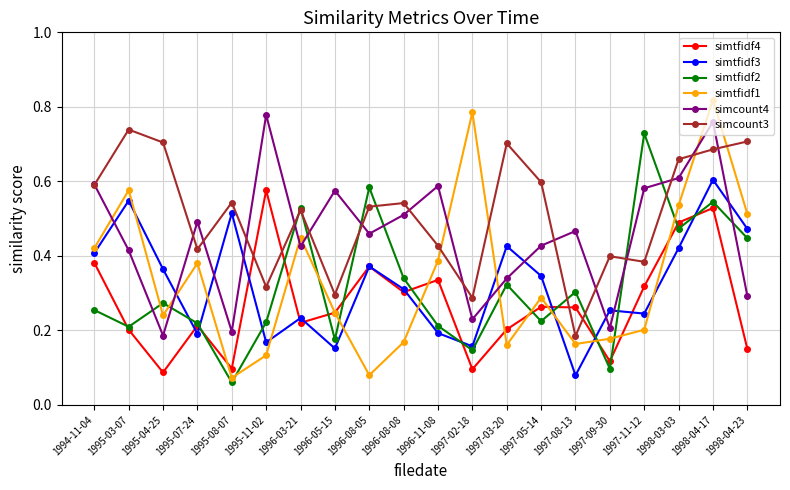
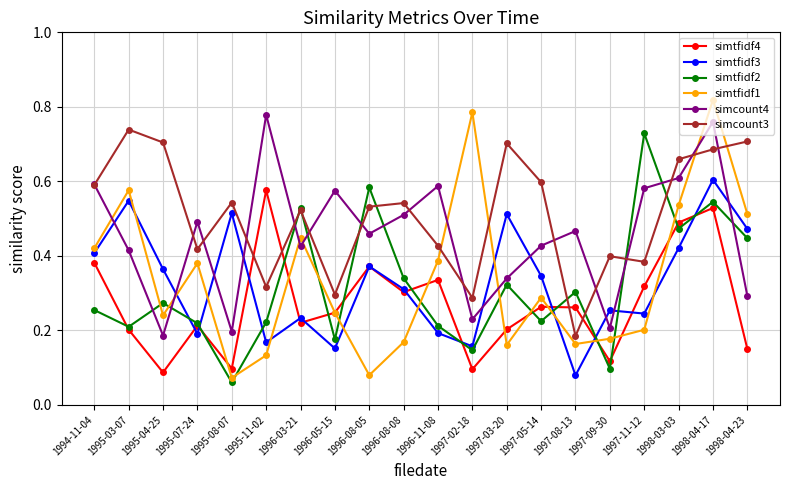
  {
    "simtfidf4": {
      "1994-11-04": 0.38,
      "1995-03-07": 0.20,
      "1995-04-25": 0.09,
      "1995-08-07": 0.10,
      "1995-11-02": 0.58,
      "1996-03-21": 0.22,
      "1996-08-08": 0.30,
      "1996-11-08": 0.34,
      "1997-02-18": 0.10,
      "1997-03-20": 0.20,
      "1997-05-14": 0.26,
      "1997-08-13": 0.26,
      "1997-09-30": 0.12,
      "1997-11-12": 0.32,
      "1998-03-03": 0.49,
      "1998-04-17": 0.53,
      "1998-04-23": 0.15
    },
    "simtfidf3": {
      "1994-11-04": 0.41,
      "1995-03-07": 0.55,
      "1995-04-25": 0.36,
      "1995-07-24": 0.19,
      "1995-08-07": 0.51,
      "1995-11-02": 0.17,
      "1996-03-21": 0.23,
      "1996-05-15": 0.15,
      "1996-08-08": 0.31,
      "1996-11-08": 0.19,
      "1997-02-18": 0.16,
-     "1997-03-20": 0.43,
+     "1997-03-20": 0.51,
      "1997-05-14": 0.35,
      "1997-08-13": 0.08,
      "1997-09-30": 0.25,
      "1997-11-12": 0.25,
      "1998-03-03": 0.42,
      "1998-04-17": 0.60,
      "1998-04-23": 0.47
    },
    "simtfidf2": {
      "1994-11-04": 0.25,
      "1995-03-07": 0.21,
      "1995-04-25": 0.27,
      "1995-08-07": 0.06,
      "1995-11-02": 0.22,
      "1996-05-15": 0.18,
      "1996-08-05": 0.58,
      "1996-08-08": 0.34,
      "1996-11-08": 0.21,
      "1997-02-18": 0.15,
      "1997-03-20": 0.32,
      "1997-05-14": 0.22,
      "1997-08-13": 0.30,
      "1997-09-30": 0.10,
      "1997-11-12": 0.73,
      "1998-03-03": 0.47,
      "1998-04-17": 0.55,
      "1998-04-23": 0.45
    },
    "simtfidf1": {
      "1994-11-04": 0.42,
      "1995-03-07": 0.58,
      "1995-04-25": 0.24,
      "1995-07-24": 0.38,
      "1995-08-07": 0.07,
      "1995-11-02": 0.13,
      "1996-03-21": 0.45,
      "1996-08-05": 0.08,
      "1996-08-08": 0.17,
      "1996-11-08": 0.39,
      "1997-02-18": 0.79,
      "1997-03-20": 0.16,
      "1997-05-14": 0.29,
      "1997-08-13": 0.16,
      "1997-09-30": 0.18,
      "1997-11-12": 0.20,
      "1998-03-03": 0.54,
      "1998-04-23": 0.51
    },
    "simcount4": {
      "1995-03-07": 0.42,
      "1995-04-25": 0.19,
      "1995-07-24": 0.49,
      "1995-08-07": 0.20,
      "1995-11-02": 0.78,
      "1996-03-21": 0.43,
      "1996-05-15": 0.58,
      "1996-08-05": 0.46,
      "1996-08-08": 0.51,
      "1996-11-08": 0.59,
      "1997-02-18": 0.23,
      "1997-03-20": 0.34,
      "1997-05-14": 0.43,
      "1997-08-13": 0.47,
      "1997-09-30": 0.21,
      "1997-11-12": 0.58,
      "1998-03-03": 0.61,
      "1998-04-23": 0.29
    },
    "simcount3": {
      "1995-03-07": 0.74,
      "1995-04-25": 0.70,
      "1995-07-24": 0.42,
      "1995-08-07": 0.54,
      "1995-11-02": 0.32,
      "1996-05-15": 0.30,
      "1996-08-05": 0.53,
      "1996-08-08": 0.54,
      "1996-11-08": 0.43,
      "1997-02-18": 0.29,
      "1997-03-20": 0.70,
      "1997-05-14": 0.60,
      "1997-08-13": 0.18,
      "1997-09-30": 0.40,
      "1997-11-12": 0.38,
      "1998-03-03": 0.66,
      "1998-04-17": 0.69,
      "1998-04-23": 0.71
    }
  }
